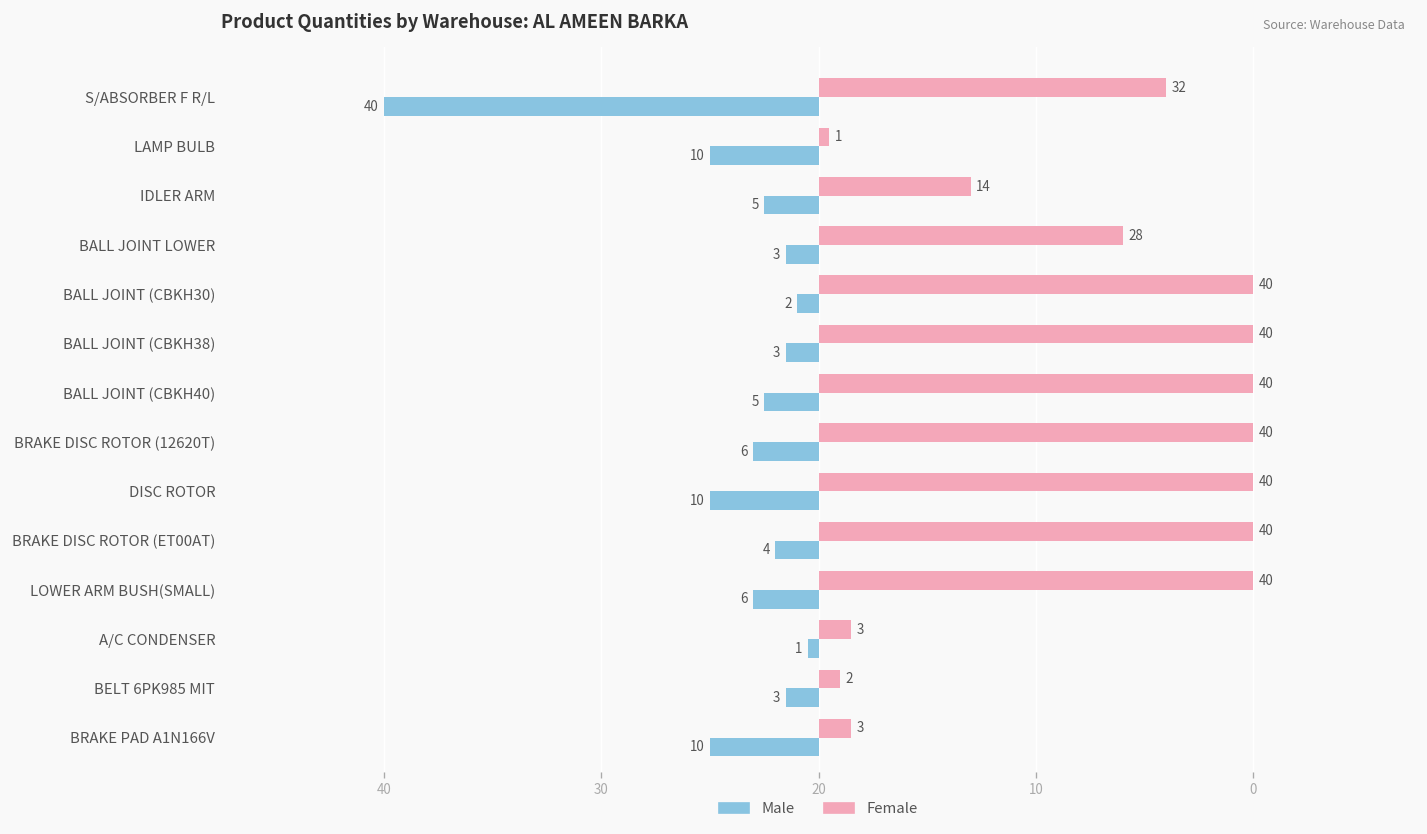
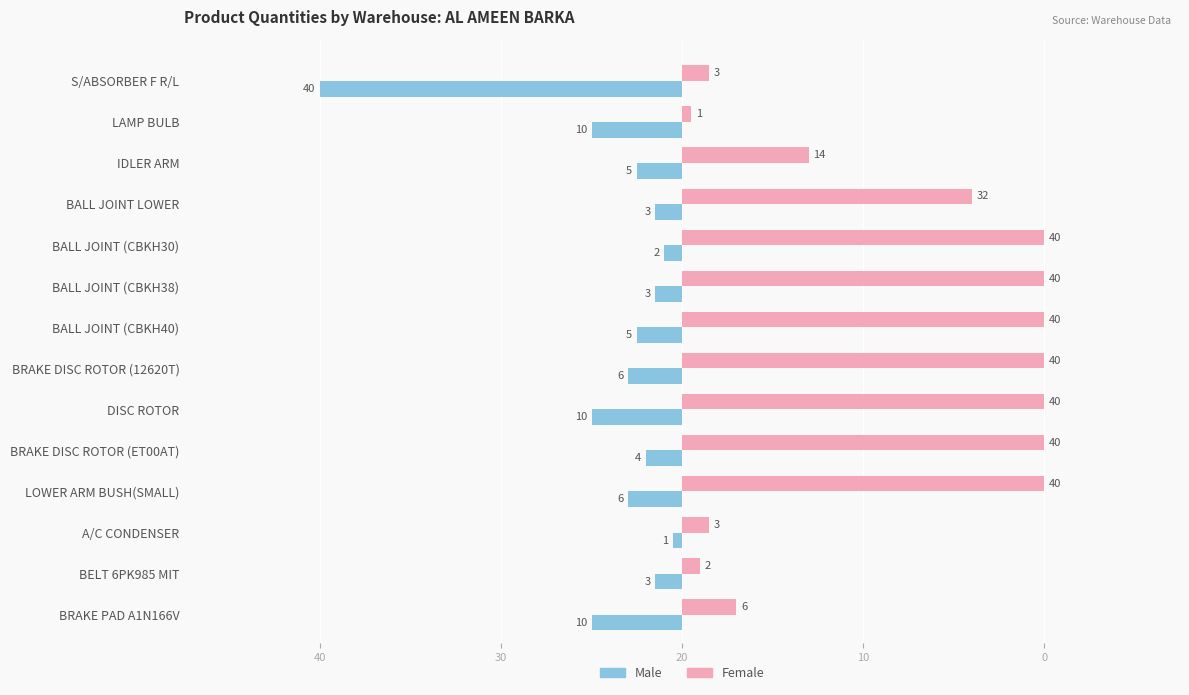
  {
    "Female": {
-     "S/ABSORBER F R/L": 32,
+     "S/ABSORBER F R/L": 3,
      "LAMP BULB": 1,
      "IDLER ARM": 14,
-     "BALL JOINT LOWER": 28,
+     "BALL JOINT LOWER": 32,
      "BALL JOINT (CBKH30)": 40,
      "BALL JOINT (CBKH38)": 40,
      "BALL JOINT (CBKH40)": 40,
      "BRAKE DISC ROTOR (12620T)": 40,
      "DISC ROTOR": 40,
      "BRAKE DISC ROTOR (ET00AT)": 40,
      "LOWER ARM BUSH(SMALL)": 40,
      "A/C CONDENSER": 3,
      "BELT 6PK985 MIT": 2,
-     "BRAKE PAD A1N166V": 3
+     "BRAKE PAD A1N166V": 6
    }
  }
